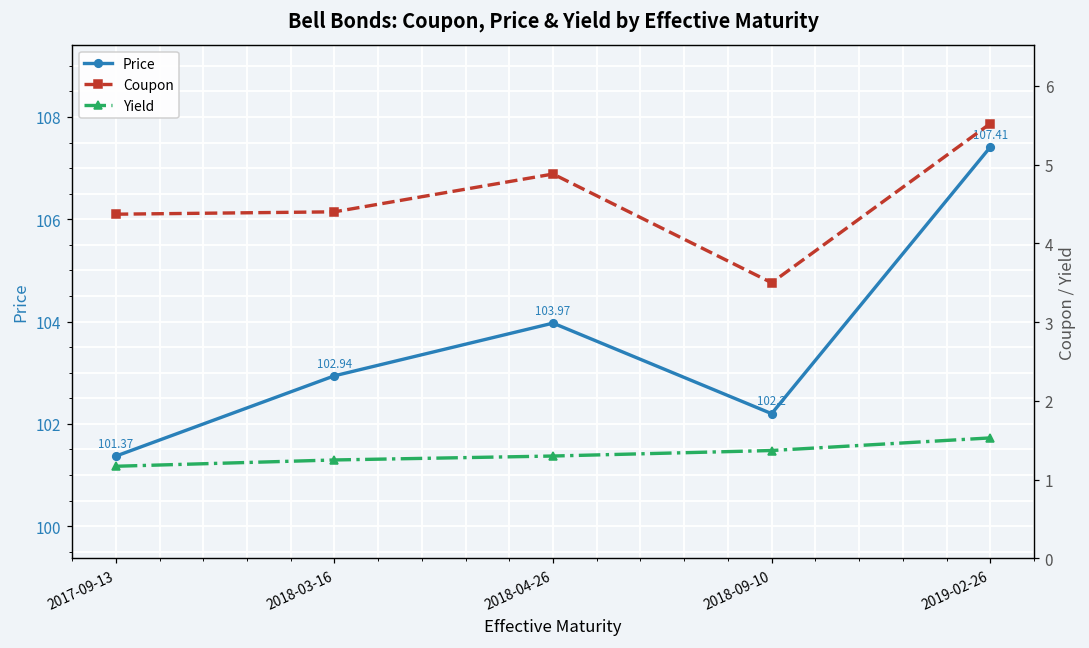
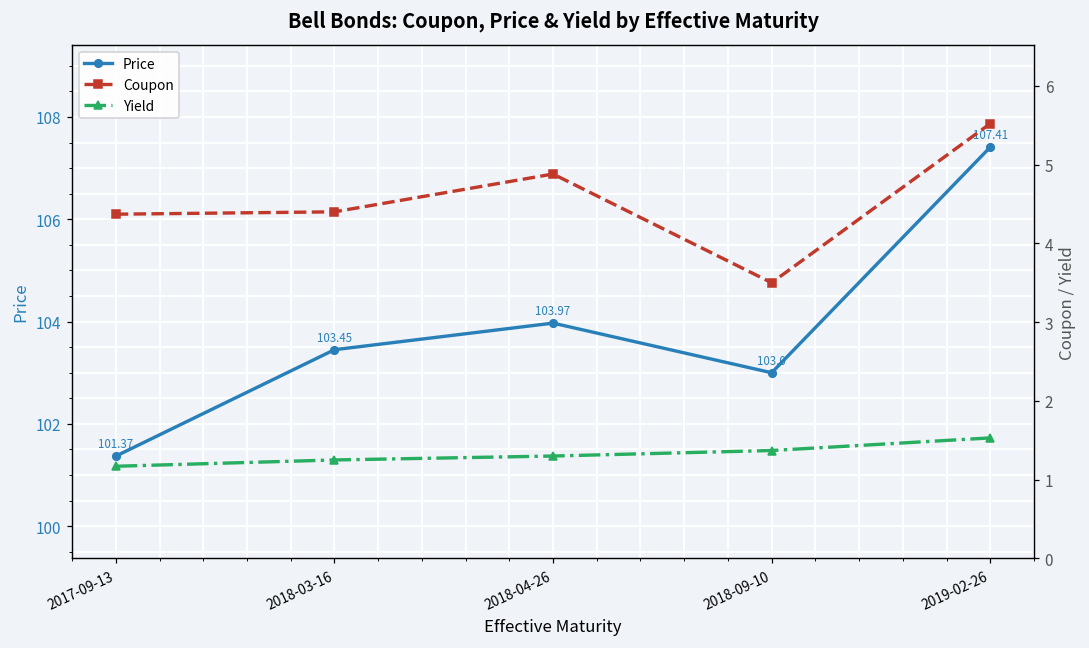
  {
    "Price": {
      "2017-09-13": 101.37,
-     "2018-03-16": 102.94,
+     "2018-03-16": 103.45,
      "2018-04-26": 103.97,
-     "2018-09-10": 102.2,
+     "2018-09-10": 103.0,
      "2019-02-26": 107.41
    }
  }
